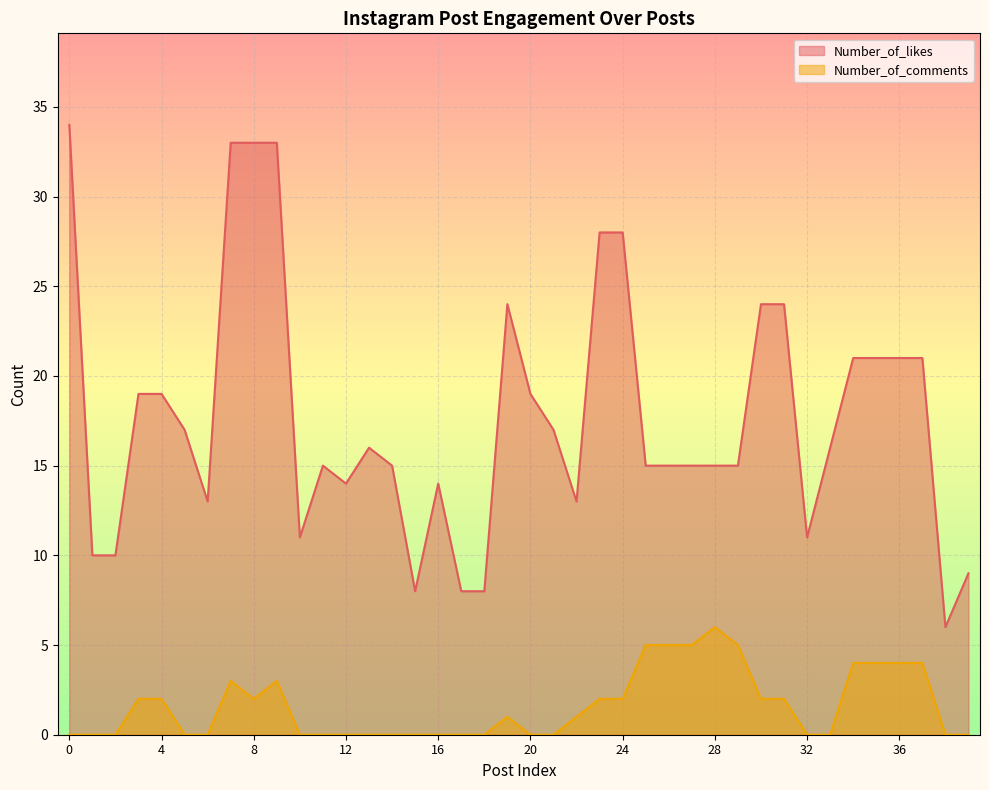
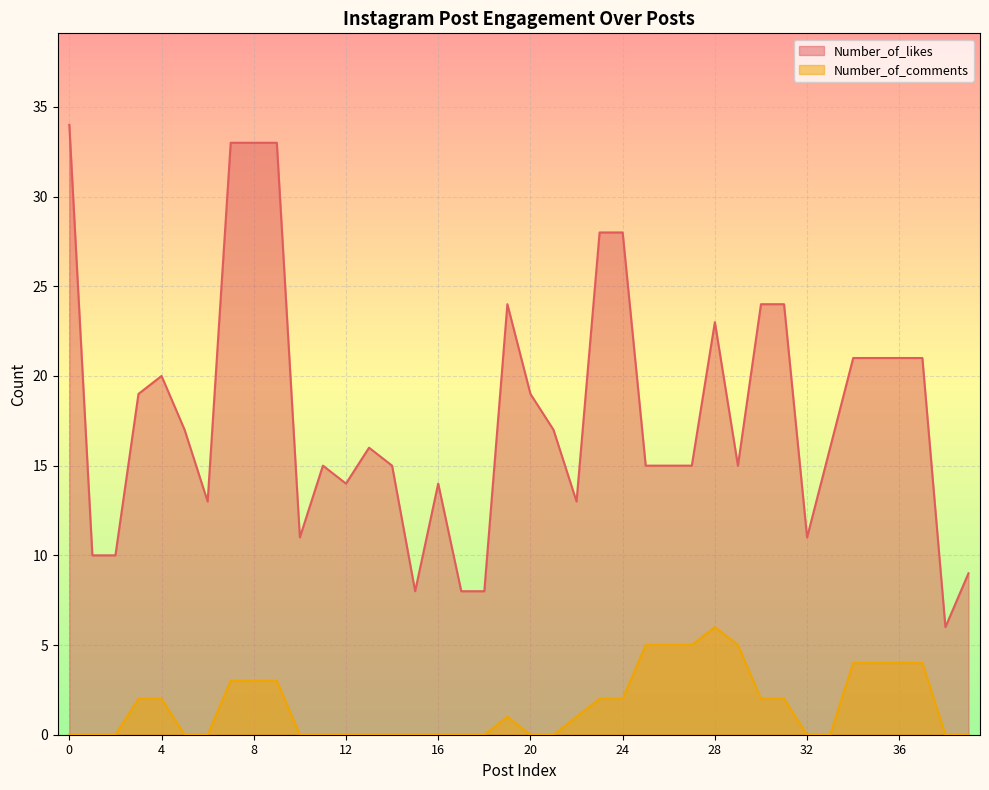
  {
    "Number_of_likes": {
      "0": 34,
-     "4": 19,
+     "4": 20,
      "8": 33,
      "12": 14,
      "16": 14,
      "20": 19,
      "24": 28,
-     "28": 15,
+     "28": 23,
      "32": 11,
      "36": 21
    },
    "Number_of_comments": {
      "0": 0,
      "4": 2,
-     "8": 2,
+     "8": 3,
      "12": 0,
      "16": 0,
      "20": 0,
      "24": 2,
      "28": 6,
      "32": 0,
      "36": 4
    }
  }
